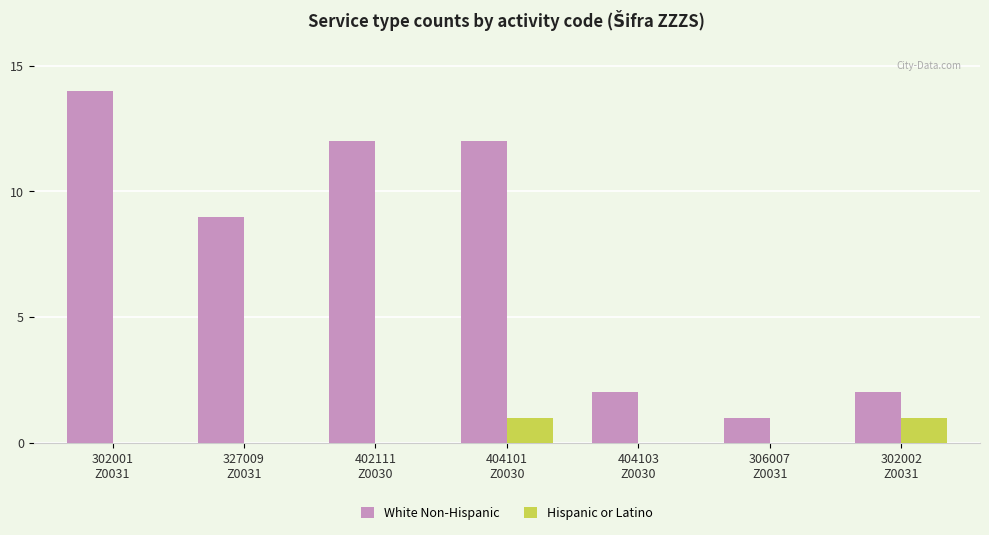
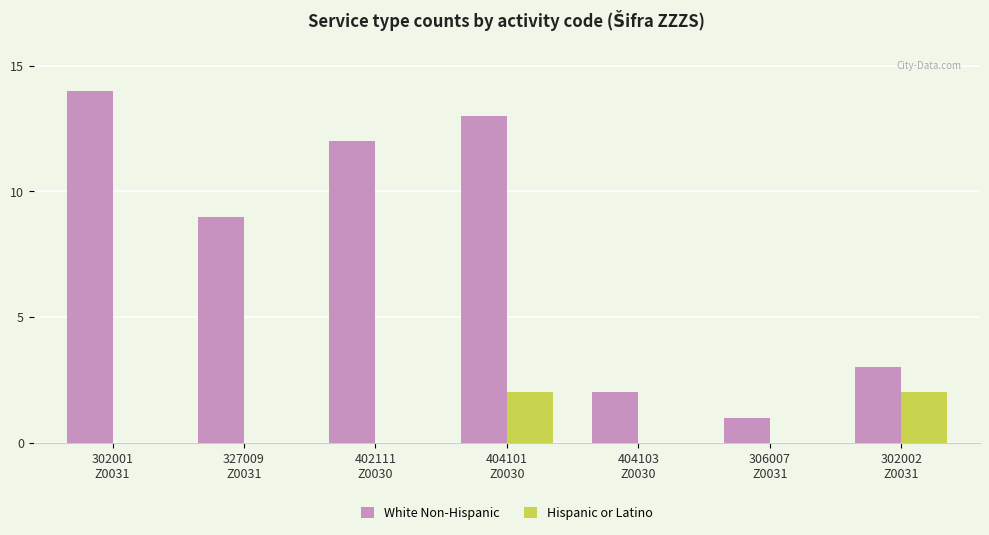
  {
    "White Non-Hispanic": {
      "302001 Z0031": 14,
      "327009 Z0031": 9,
      "402111 Z0030": 12,
-     "404101 Z0030": 12,
+     "404101 Z0030": 13,
      "404103 Z0030": 2,
      "306007 Z0031": 1,
-     "302002 Z0031": 2
+     "302002 Z0031": 3
    },
    "Hispanic or Latino": {
      "302001 Z0031": 0,
      "327009 Z0031": 0,
      "402111 Z0030": 0,
-     "404101 Z0030": 1,
+     "404101 Z0030": 2,
      "404103 Z0030": 0,
      "306007 Z0031": 0,
-     "302002 Z0031": 1
+     "302002 Z0031": 2
    }
  }
